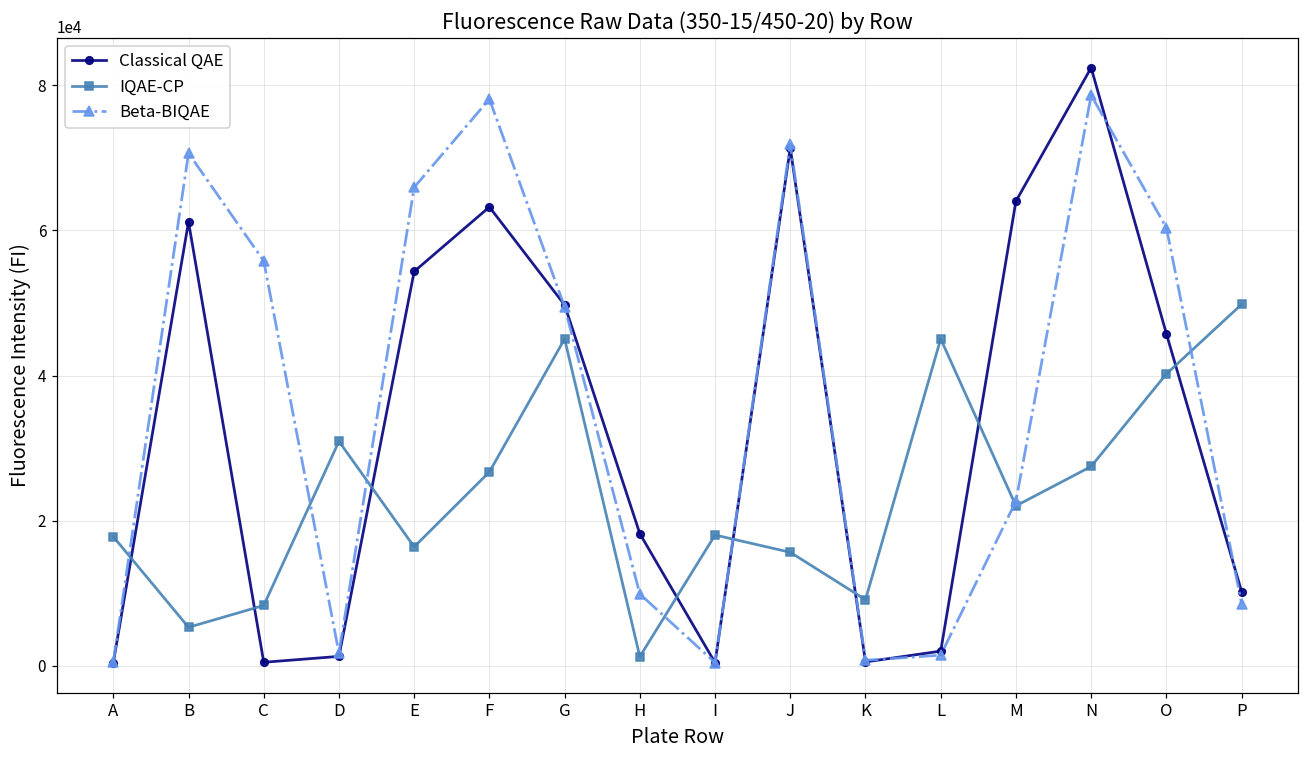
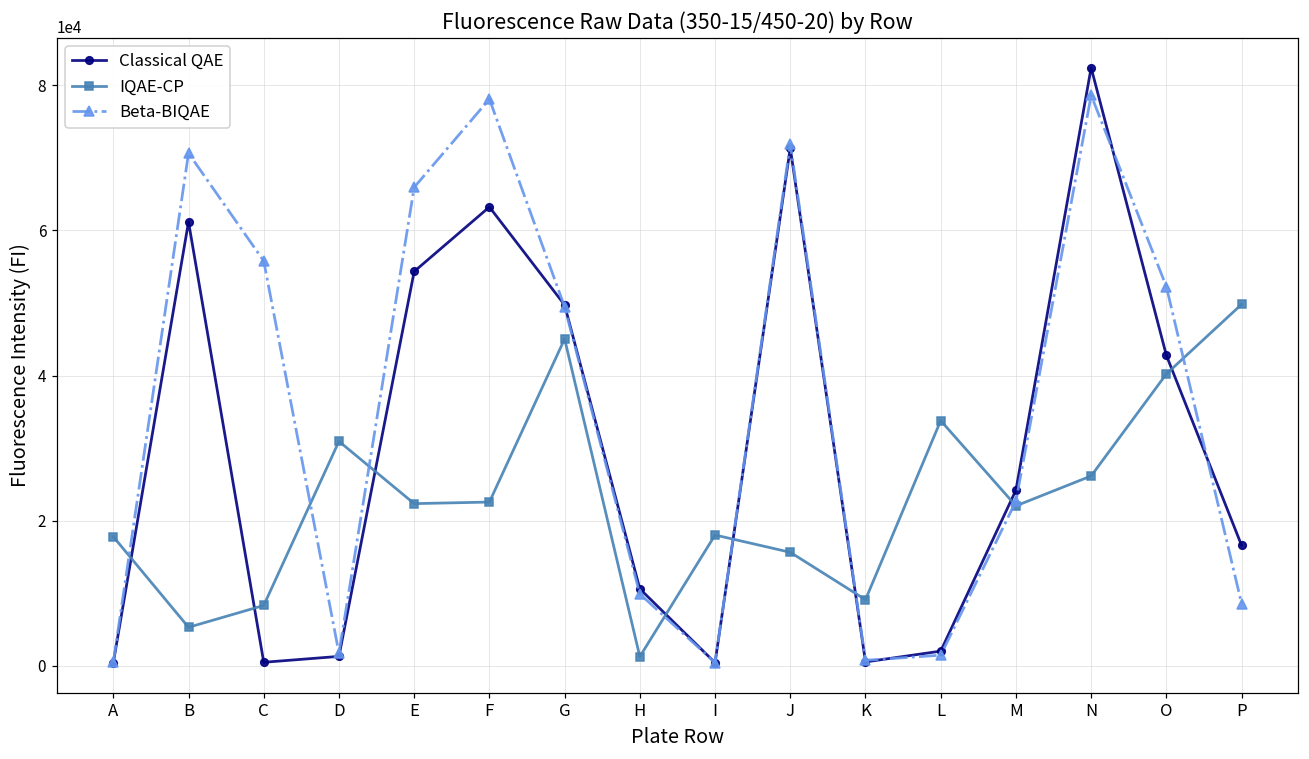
  {
    "Classical QAE": {
      "B": 61000,
      "C": 0,
      "D": 1000,
      "E": 54000,
      "F": 63000,
-     "H": 18000,
+     "H": 11000,
      "J": 71000,
      "L": 2000,
-     "M": 64000,
+     "M": 24000,
      "N": 82000,
-     "O": 46000,
-     "P": 10000
+     "O": 43000,
+     "P": 17000
    },
    "IQAE-CP": {
      "A": 18000,
      "B": 5000,
      "C": 8000,
      "D": 31000,
-     "E": 16000,
-     "F": 27000,
+     "E": 22000,
+     "F": 23000,
      "G": 45000,
      "H": 1000,
      "I": 18000,
      "J": 16000,
      "K": 9000,
-     "L": 45000,
+     "L": 34000,
      "M": 22000,
-     "N": 27000,
+     "N": 26000,
      "O": 40000,
      "P": 50000
    },
    "Beta-BIQAE": {
      "B": 71000,
      "C": 56000,
      "D": 2000,
      "E": 66000,
      "F": 78000,
      "H": 10000,
      "J": 72000,
      "L": 1000,
      "M": 23000,
      "N": 79000,
-     "O": 60000,
+     "O": 52000,
      "P": 9000
    }
  }
